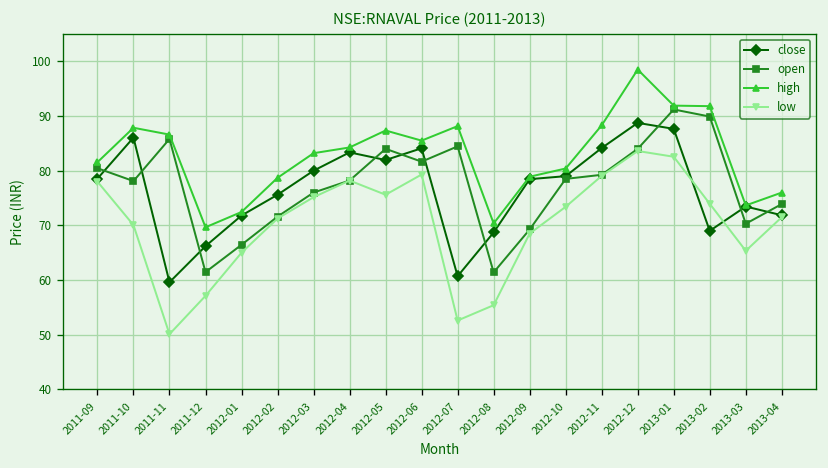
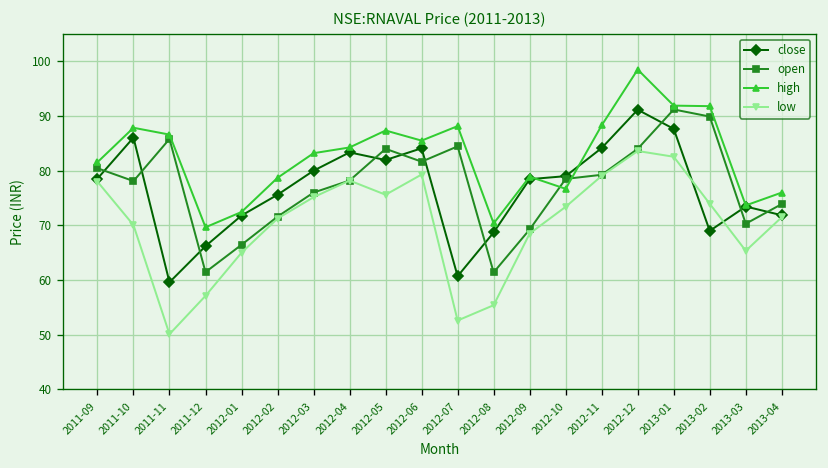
  {
    "close": {
      "2011-09": 79,
      "2011-10": 86,
      "2011-11": 60,
      "2011-12": 66,
      "2012-01": 72,
      "2012-02": 76,
      "2012-03": 80,
      "2012-04": 83,
      "2012-05": 82,
      "2012-06": 84,
      "2012-07": 61,
      "2012-08": 69,
      "2012-11": 84,
-     "2012-12": 89,
+     "2012-12": 91,
      "2013-01": 88,
      "2013-02": 69
    },
    "open": {
      "2011-09": 80,
      "2011-10": 78,
      "2011-11": 86,
      "2011-12": 61,
      "2012-01": 66,
      "2012-03": 76,
      "2012-05": 84,
      "2012-06": 82,
      "2012-07": 84,
      "2012-08": 61,
      "2012-09": 69,
      "2013-01": 91,
      "2013-02": 90,
      "2013-03": 70,
      "2013-04": 74
    },
    "high": {
      "2011-09": 82,
      "2011-10": 88,
      "2011-11": 87,
      "2011-12": 70,
      "2012-01": 72,
      "2012-02": 79,
      "2012-03": 83,
      "2012-04": 84,
      "2012-05": 87,
      "2012-06": 86,
      "2012-07": 88,
      "2012-08": 70,
-     "2012-10": 80,
+     "2012-10": 77,
      "2012-11": 88,
      "2012-12": 99,
      "2013-01": 92,
      "2013-02": 92,
      "2013-04": 76
    },
    "low": {
      "2011-09": 78,
      "2011-10": 70,
      "2011-11": 50,
      "2011-12": 57,
      "2012-01": 65,
      "2012-03": 75,
      "2012-05": 76,
      "2012-06": 79,
      "2012-07": 53,
      "2012-08": 55,
      "2012-09": 69,
      "2012-10": 73,
      "2013-01": 83,
      "2013-02": 74,
      "2013-03": 65
    }
  }
